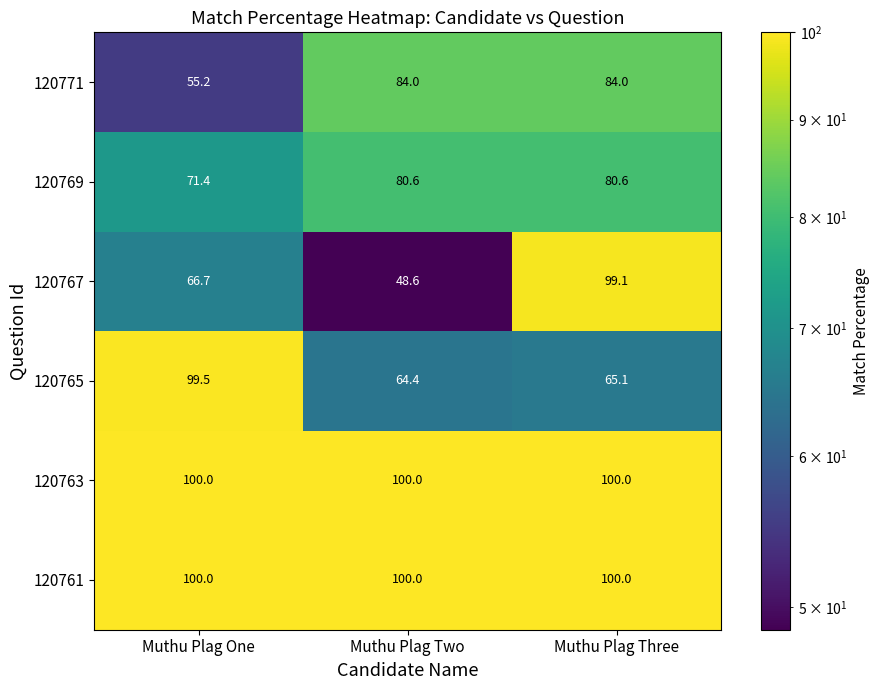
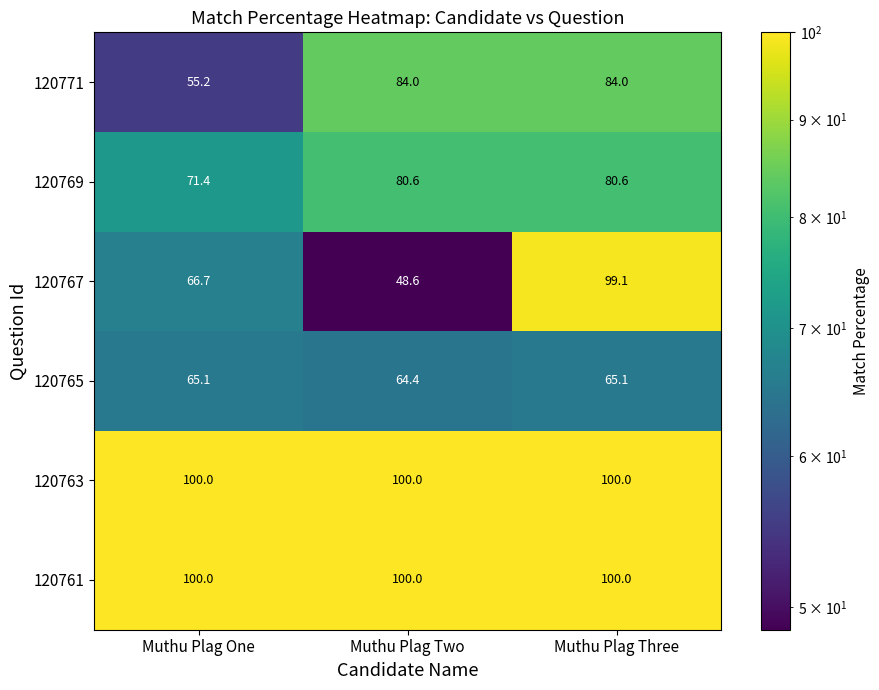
  {
    "120771": {
      "Muthu Plag One": 55.2,
      "Muthu Plag Two": 84.0,
      "Muthu Plag Three": 84.0
    },
    "120769": {
      "Muthu Plag One": 71.4,
      "Muthu Plag Two": 80.6,
      "Muthu Plag Three": 80.6
    },
    "120767": {
      "Muthu Plag One": 66.7,
      "Muthu Plag Two": 48.6,
      "Muthu Plag Three": 99.1
    },
    "120765": {
-     "Muthu Plag One": 99.5,
+     "Muthu Plag One": 65.1,
      "Muthu Plag Two": 64.4,
      "Muthu Plag Three": 65.1
    },
    "120763": {
      "Muthu Plag One": 100.0,
      "Muthu Plag Two": 100.0,
      "Muthu Plag Three": 100.0
    },
    "120761": {
      "Muthu Plag One": 100.0,
      "Muthu Plag Two": 100.0,
      "Muthu Plag Three": 100.0
    }
  }
